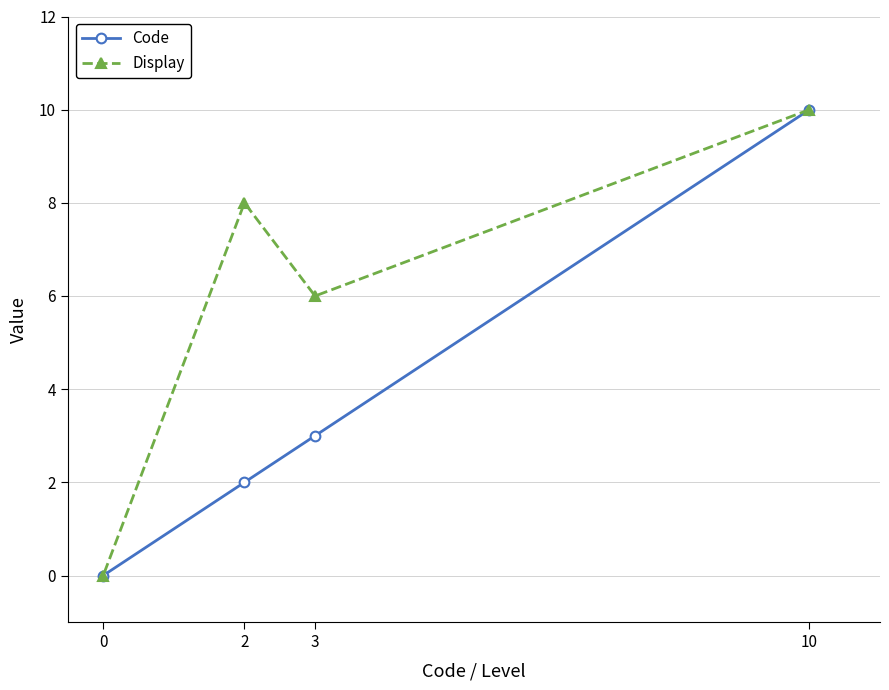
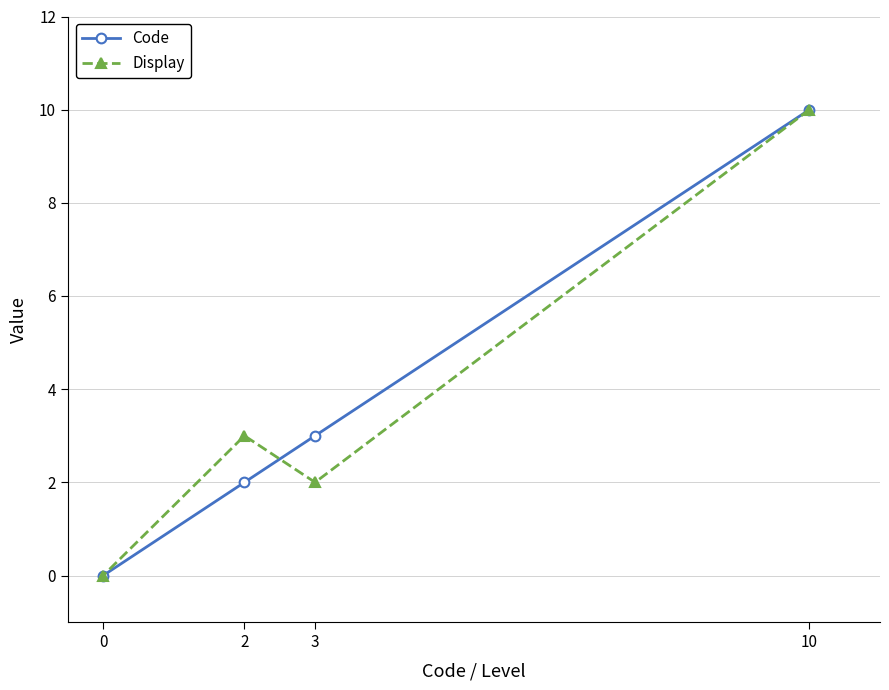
  {
    "Code": {
      "2": 2,
      "3": 3
    },
    "Display": {
-     "2": 8,
-     "3": 6
+     "2": 3,
+     "3": 2
    }
  }
